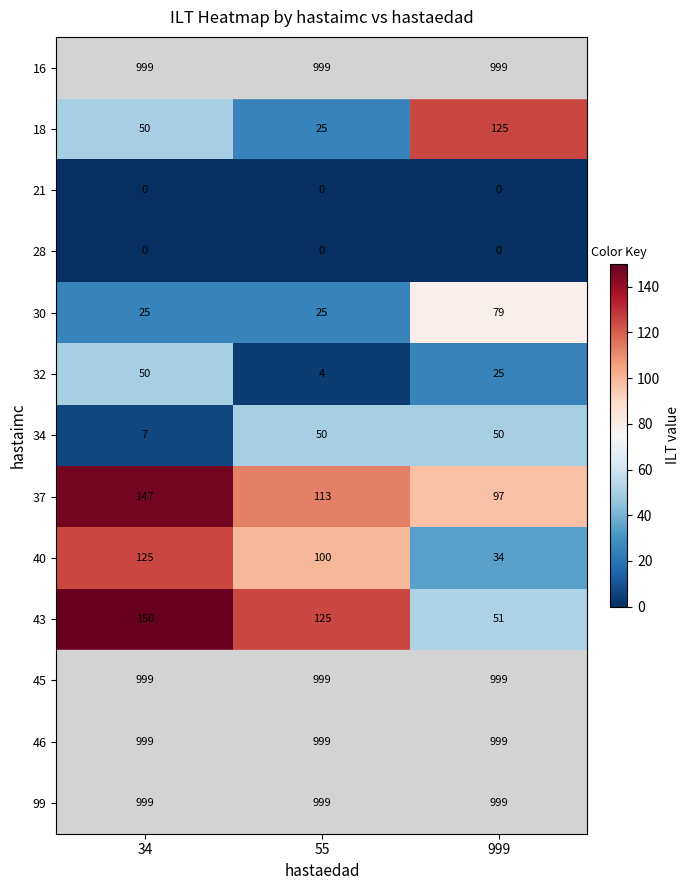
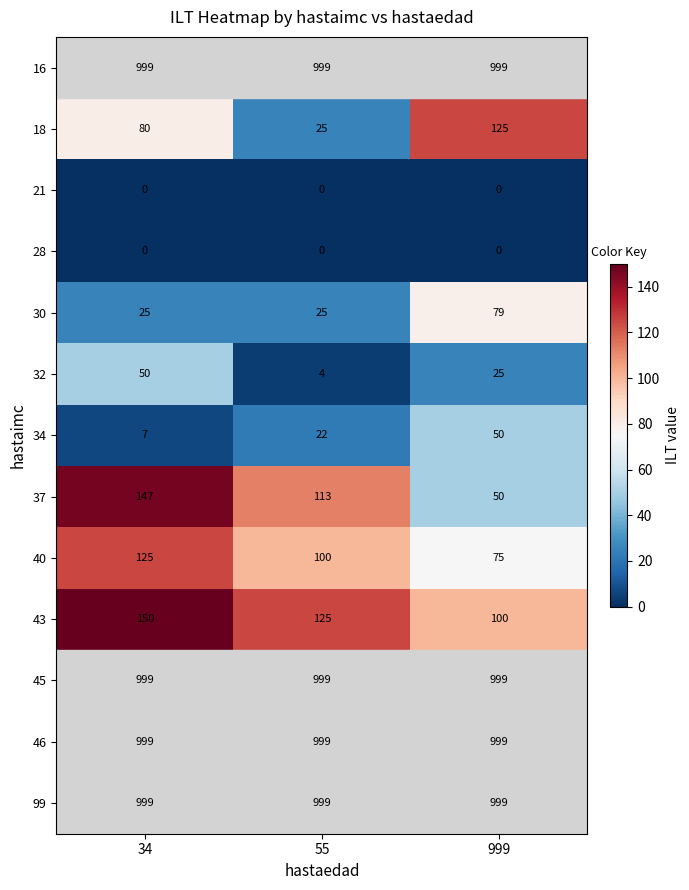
  {
    "18": {
-     "34": 50,
+     "34": 80,
      "55": 25,
      "999": 125
    },
    "21": {
      "34": 0,
      "55": 0,
      "999": 0
    },
    "28": {
      "34": 0,
      "55": 0,
      "999": 0
    },
    "30": {
      "34": 25,
      "55": 25,
      "999": 79
    },
    "32": {
      "34": 50,
      "55": 4,
      "999": 25
    },
    "34": {
      "34": 7,
-     "55": 50,
+     "55": 22,
      "999": 50
    },
    "37": {
      "34": 147,
      "55": 113,
-     "999": 97
+     "999": 50
    },
    "40": {
      "34": 125,
      "55": 100,
-     "999": 34
+     "999": 75
    },
    "43": {
      "34": 150,
      "55": 125,
-     "999": 51
+     "999": 100
    }
  }
